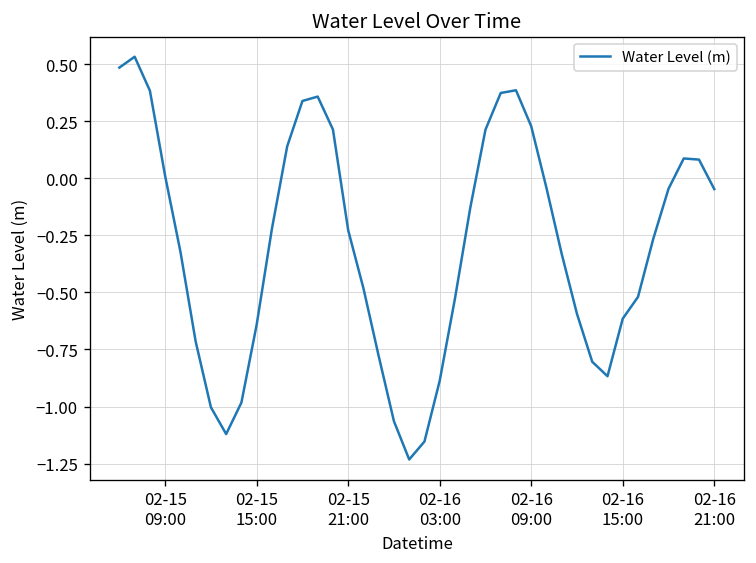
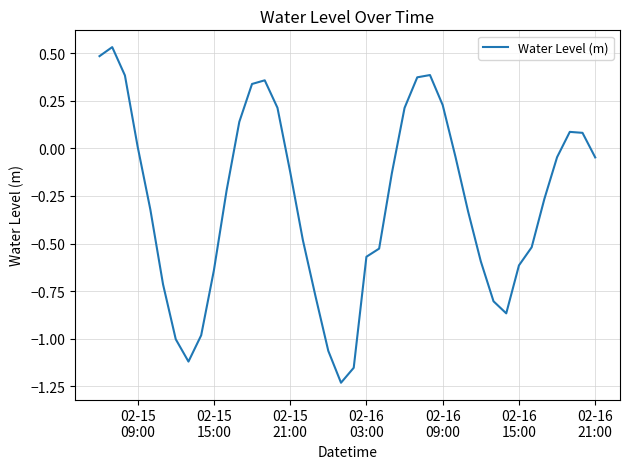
  {
    "02-15 09:00": 0.01,
    "02-15 15:00": -0.64,
-   "02-15 21:00": -0.23,
-   "02-16 03:00": -0.89,
+   "02-15 21:00": -0.12,
+   "02-16 03:00": -0.57,
    "02-16 09:00": 0.23,
    "02-16 15:00": -0.61,
    "02-16 21:00": -0.05
  }
